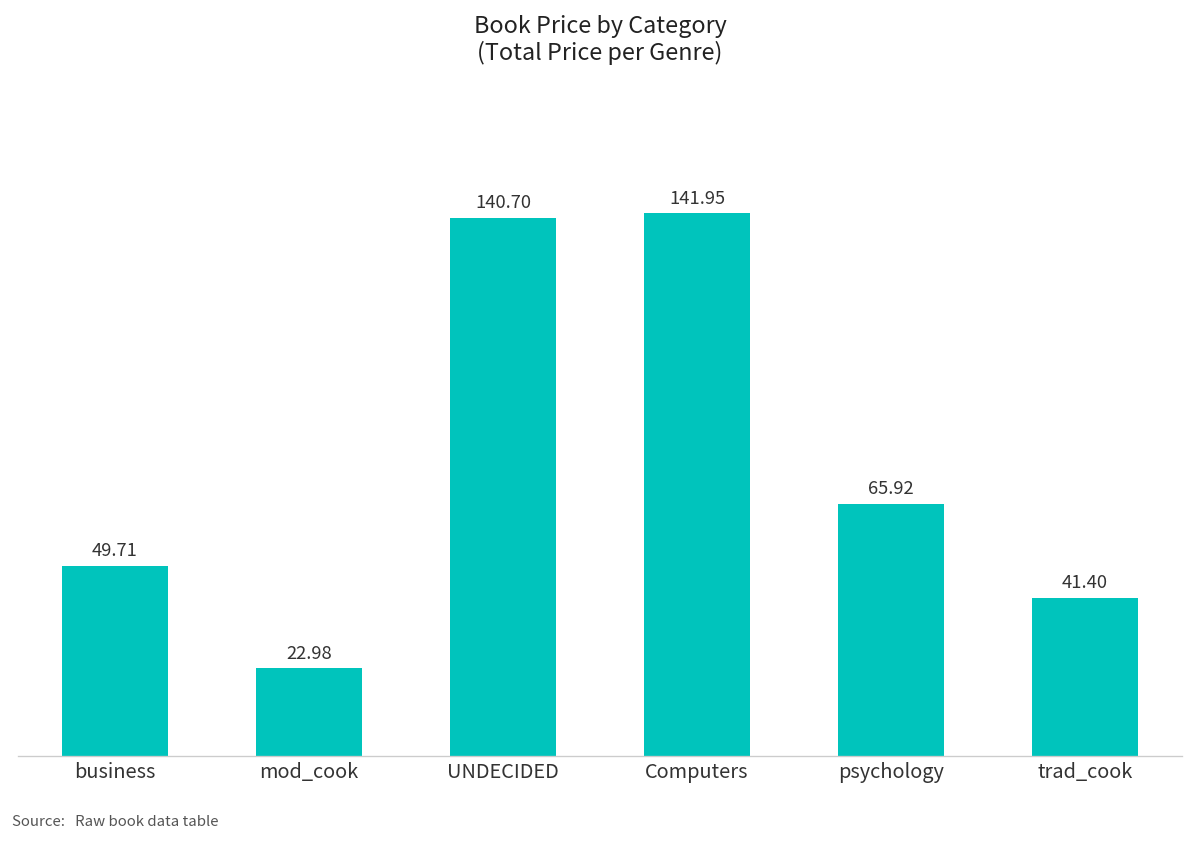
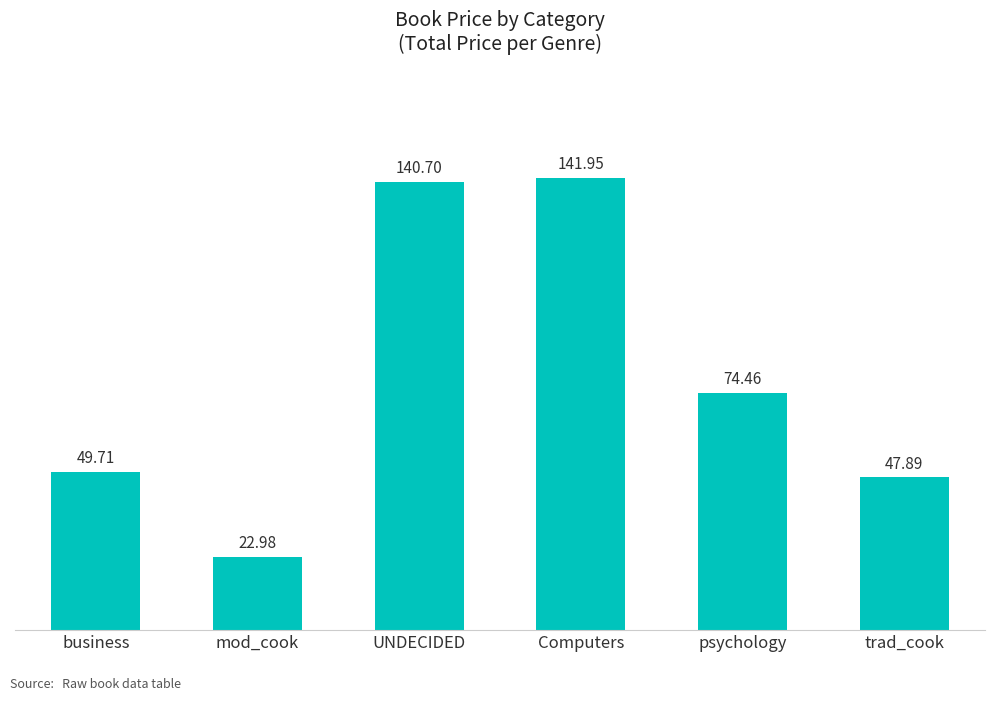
  {
    "business": 49.71,
    "mod_cook": 22.98,
    "UNDECIDED": 140.70,
    "Computers": 141.95,
-   "psychology": 65.92,
-   "trad_cook": 41.40
+   "psychology": 74.46,
+   "trad_cook": 47.89
  }
